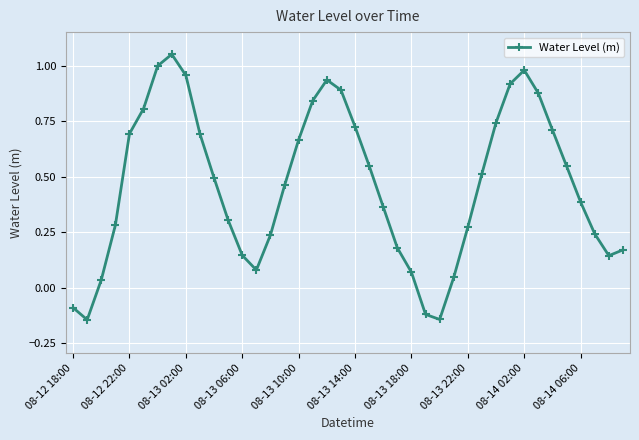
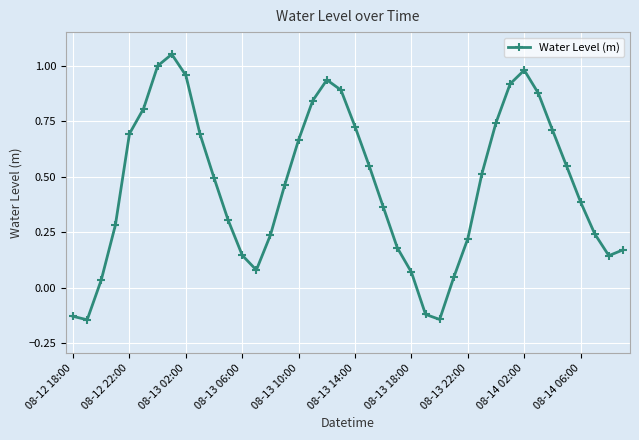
  {
-   "08-12 18:00": -0.09,
+   "08-12 18:00": -0.13,
    "08-12 22:00": 0.69,
    "08-13 02:00": 0.96,
    "08-13 06:00": 0.15,
    "08-13 10:00": 0.67,
    "08-13 14:00": 0.73,
    "08-13 18:00": 0.07,
-   "08-13 22:00": 0.27,
+   "08-13 22:00": 0.22,
    "08-14 02:00": 0.98,
    "08-14 06:00": 0.39
  }
